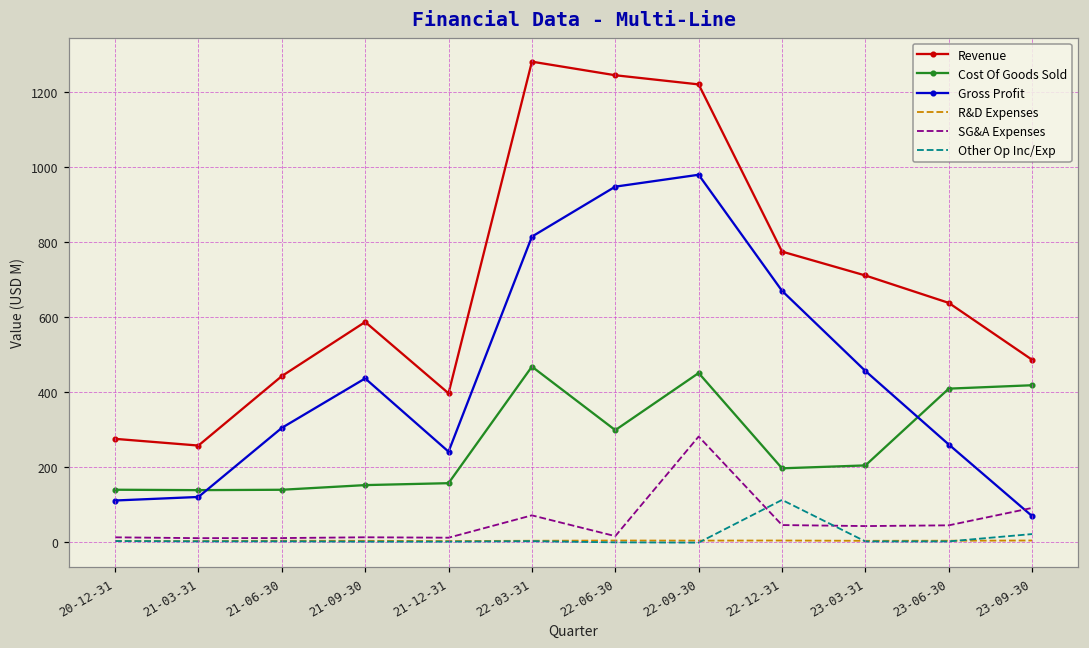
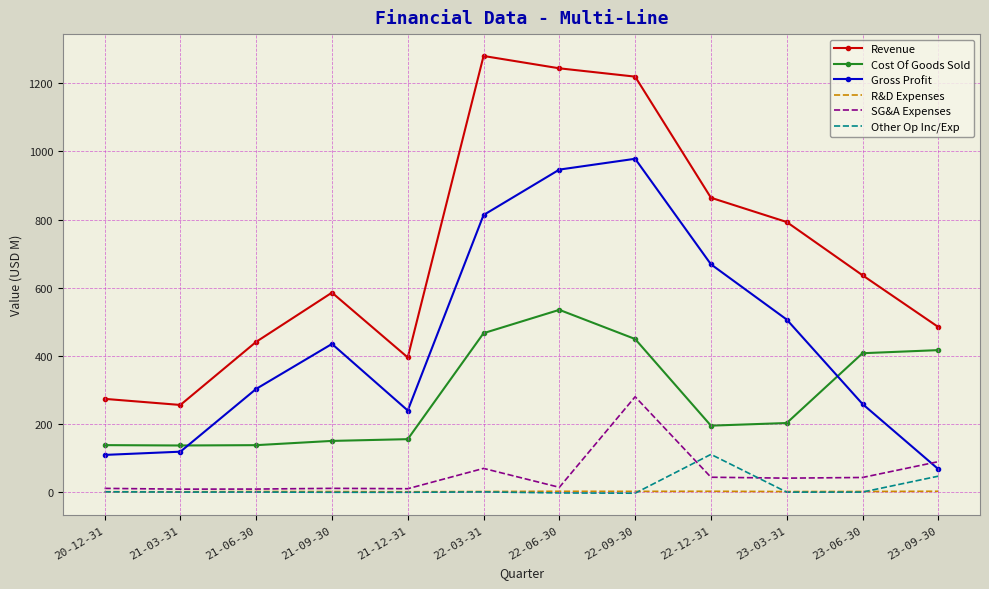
  {
    "Revenue": {
      "20-12-31": 270,
      "21-03-31": 260,
      "21-06-30": 440,
      "21-09-30": 590,
      "21-12-31": 400,
      "22-03-31": 1280,
      "22-06-30": 1240,
      "22-09-30": 1220,
-     "22-12-31": 770,
-     "23-03-31": 710,
+     "22-12-31": 860,
+     "23-03-31": 790,
      "23-06-30": 640,
      "23-09-30": 480
    },
    "Cost Of Goods Sold": {
      "20-12-31": 140,
      "21-03-31": 140,
      "21-06-30": 140,
      "21-09-30": 150,
      "21-12-31": 160,
      "22-03-31": 470,
-     "22-06-30": 300,
+     "22-06-30": 540,
      "22-09-30": 450,
      "22-12-31": 200,
      "23-03-31": 200,
      "23-06-30": 410,
      "23-09-30": 420
    },
    "Gross Profit": {
      "20-12-31": 110,
      "21-03-31": 120,
      "21-06-30": 300,
      "21-09-30": 440,
      "21-12-31": 240,
      "22-03-31": 810,
      "22-06-30": 950,
      "22-09-30": 980,
      "22-12-31": 670,
-     "23-03-31": 460,
+     "23-03-31": 510,
      "23-06-30": 260,
      "23-09-30": 70
    },
    "R&D Expenses": {
      "22-12-31": 0,
      "23-09-30": 0
    },
    "SG&A Expenses": {
      "20-12-31": 10,
      "21-03-31": 10,
      "21-09-30": 10,
      "21-12-31": 10,
      "22-03-31": 70,
      "22-06-30": 10,
      "22-09-30": 280,
      "22-12-31": 40,
      "23-03-31": 40,
      "23-06-30": 40,
      "23-09-30": 90
    },
    "Other Op Inc/Exp": {
      "22-12-31": 110,
-     "23-09-30": 20
+     "23-09-30": 50
    }
  }
